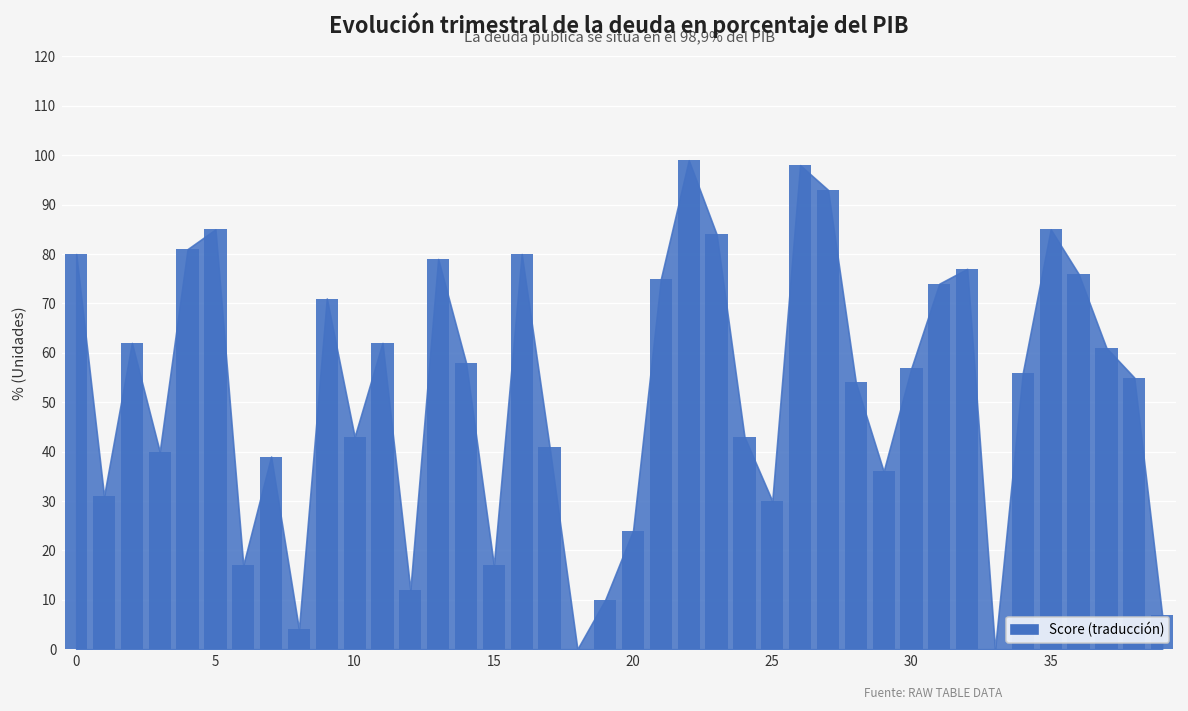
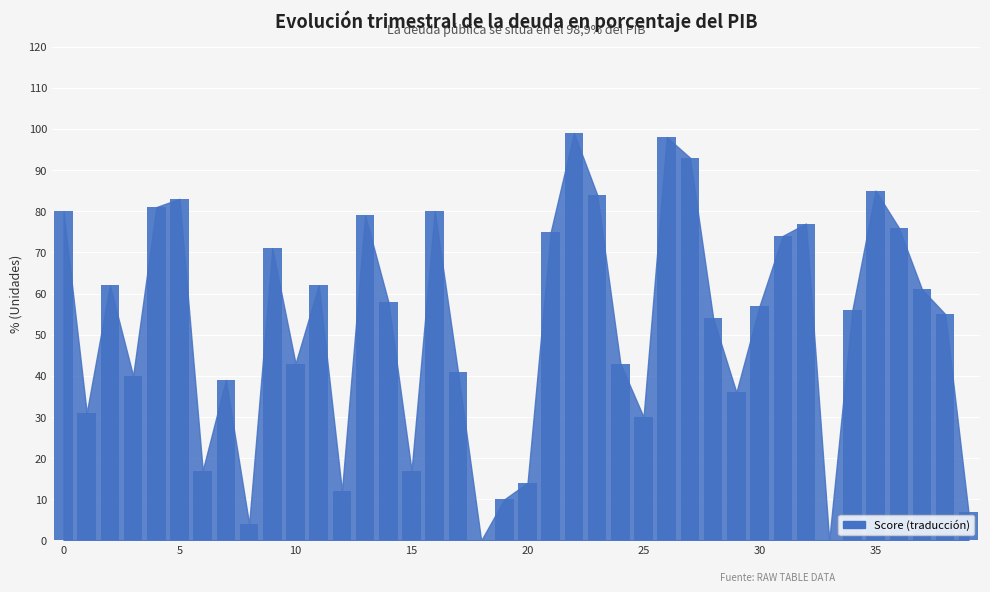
  {
    "0": 80,
-   "5": 85,
+   "5": 83,
    "10": 43,
    "15": 17,
-   "20": 24,
+   "20": 14,
    "25": 30,
    "30": 57,
    "35": 85
  }
